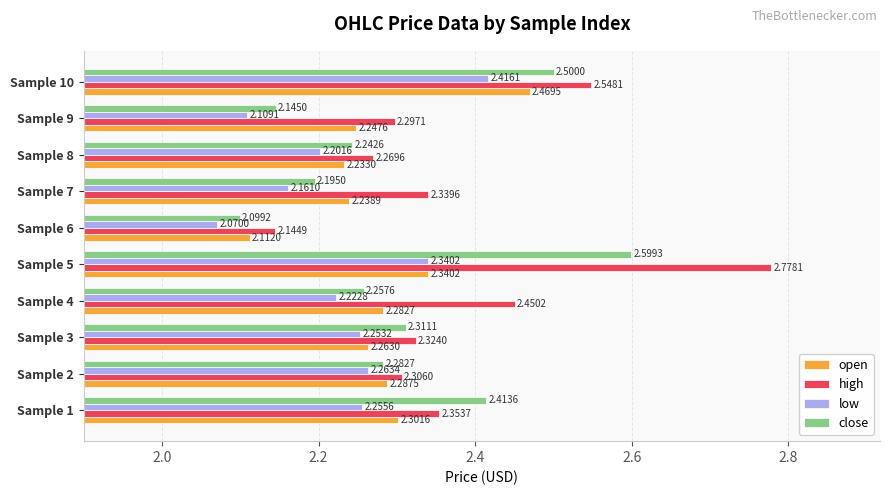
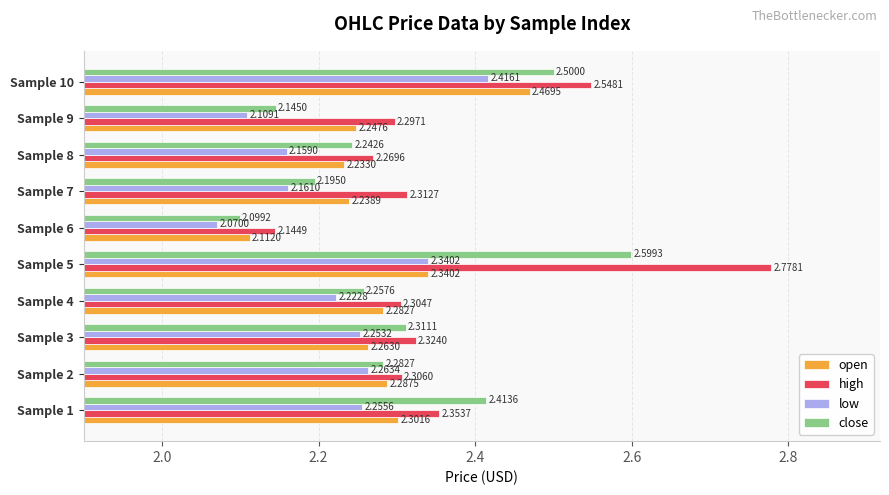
  {
    "open": {
      "Sample 10": 2.4695,
      "Sample 9": 2.2476,
      "Sample 8": 2.2330,
      "Sample 7": 2.2389,
      "Sample 6": 2.1120,
      "Sample 5": 2.3402,
      "Sample 4": 2.2827,
      "Sample 3": 2.2630,
      "Sample 1": 2.3016
    },
    "high": {
      "Sample 10": 2.5481,
      "Sample 9": 2.2971,
      "Sample 8": 2.2696,
-     "Sample 7": 2.3396,
+     "Sample 7": 2.3127,
      "Sample 6": 2.1449,
      "Sample 5": 2.7781,
-     "Sample 4": 2.4502,
+     "Sample 4": 2.3047,
      "Sample 3": 2.3240,
      "Sample 1": 2.3537
    },
    "low": {
      "Sample 10": 2.4161,
      "Sample 9": 2.1091,
-     "Sample 8": 2.2016,
+     "Sample 8": 2.1590,
      "Sample 7": 2.1610,
      "Sample 6": 2.0700,
      "Sample 5": 2.3402,
      "Sample 4": 2.2228,
      "Sample 3": 2.2532,
      "Sample 1": 2.2556
    },
    "close": {
      "Sample 10": 2.5000,
      "Sample 9": 2.1450,
      "Sample 8": 2.2426,
      "Sample 7": 2.1950,
      "Sample 6": 2.0992,
      "Sample 5": 2.5993,
      "Sample 4": 2.2576,
      "Sample 3": 2.3111,
      "Sample 1": 2.4136
    }
  }
